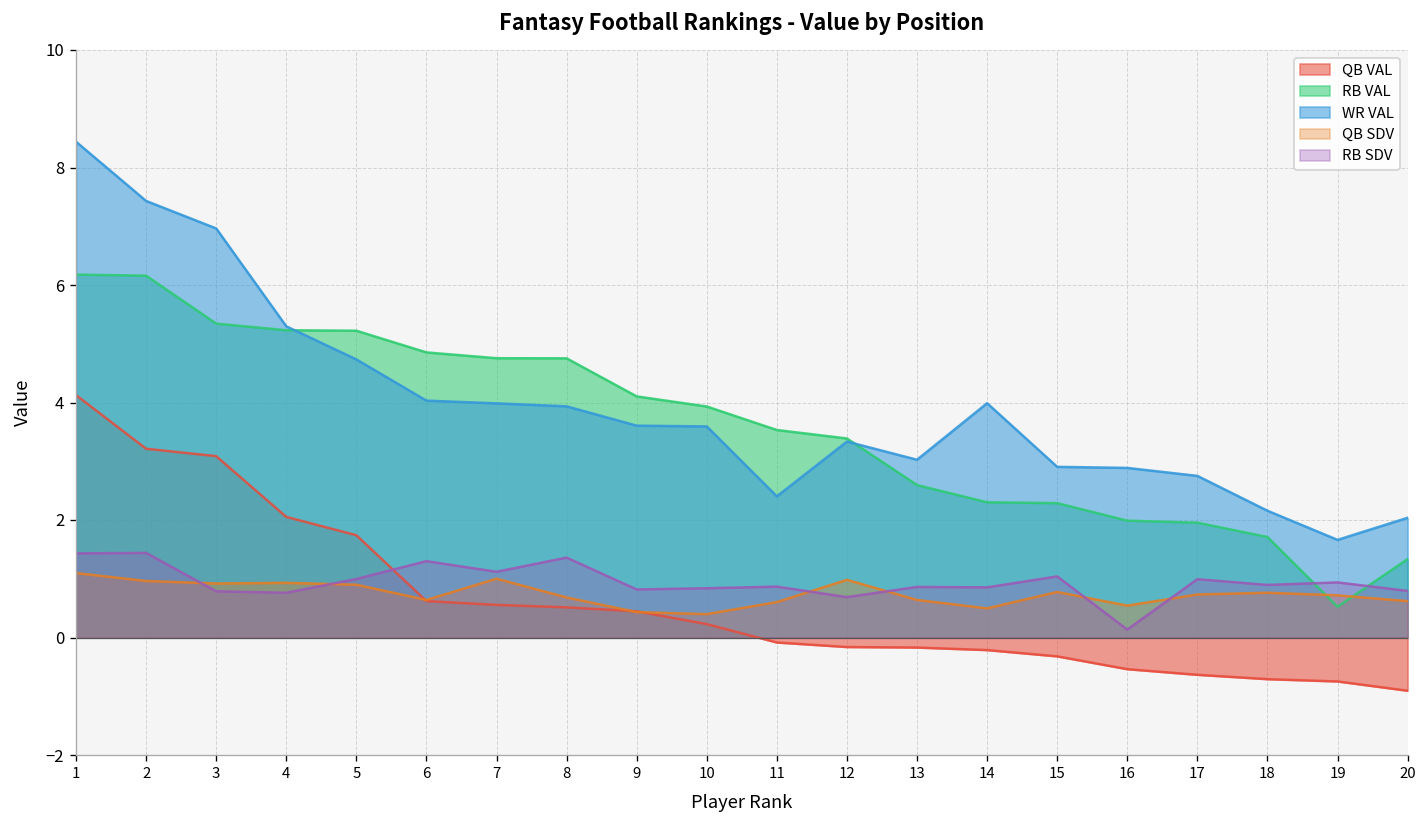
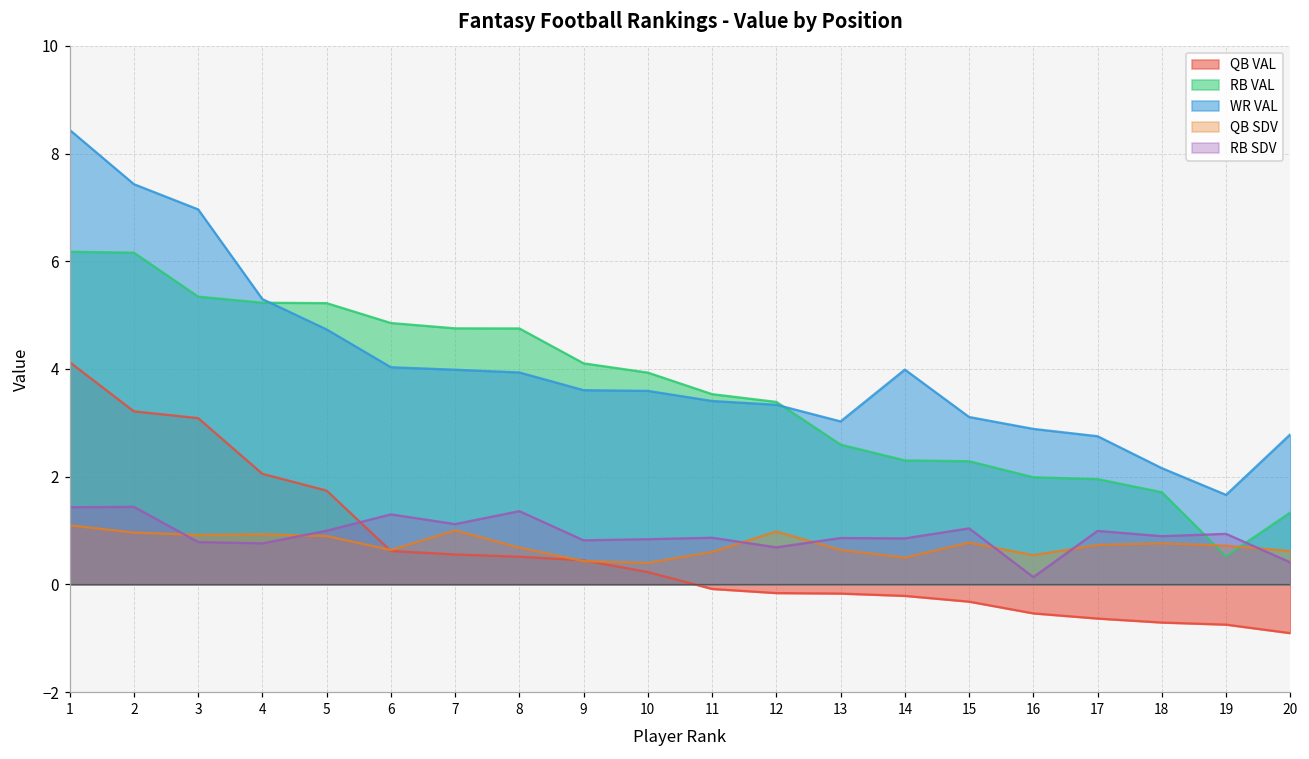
  {
    "RB VAL": {
      "1": 6.2,
      "2": 6.2,
      "3": 5.3,
      "4": 5.2,
      "5": 5.2,
      "6": 4.9,
      "7": 4.8,
      "8": 4.8,
      "9": 4.1,
      "10": 3.9,
      "11": 3.5,
      "12": 3.4,
      "13": 2.6,
      "14": 2.3,
      "15": 2.3,
      "16": 2.0,
      "17": 2.0,
      "18": 1.7,
      "19": 0.5,
      "20": 1.3
    },
    "WR VAL": {
      "1": 8.4,
      "2": 7.4,
      "3": 7.0,
      "4": 5.3,
      "5": 4.7,
      "6": 4.0,
      "7": 4.0,
      "8": 3.9,
      "9": 3.6,
      "10": 3.6,
-     "11": 2.4,
+     "11": 3.4,
      "12": 3.3,
      "13": 3.0,
      "14": 4.0,
-     "15": 2.9,
+     "15": 3.1,
      "16": 2.9,
      "17": 2.8,
      "18": 2.2,
      "19": 1.7,
-     "20": 2.0
+     "20": 2.8
    },
    "RB SDV": {
      "1": 1.4,
      "2": 1.4,
      "3": 0.8,
      "4": 0.8,
      "5": 1.0,
      "6": 1.3,
      "7": 1.1,
      "8": 1.4,
      "9": 0.8,
      "10": 0.8,
      "11": 0.9,
      "12": 0.7,
      "13": 0.9,
      "14": 0.9,
      "15": 1.0,
      "16": 0.1,
      "17": 1.0,
      "18": 0.9,
      "19": 0.9,
-     "20": 0.8
+     "20": 0.4
    }
  }
